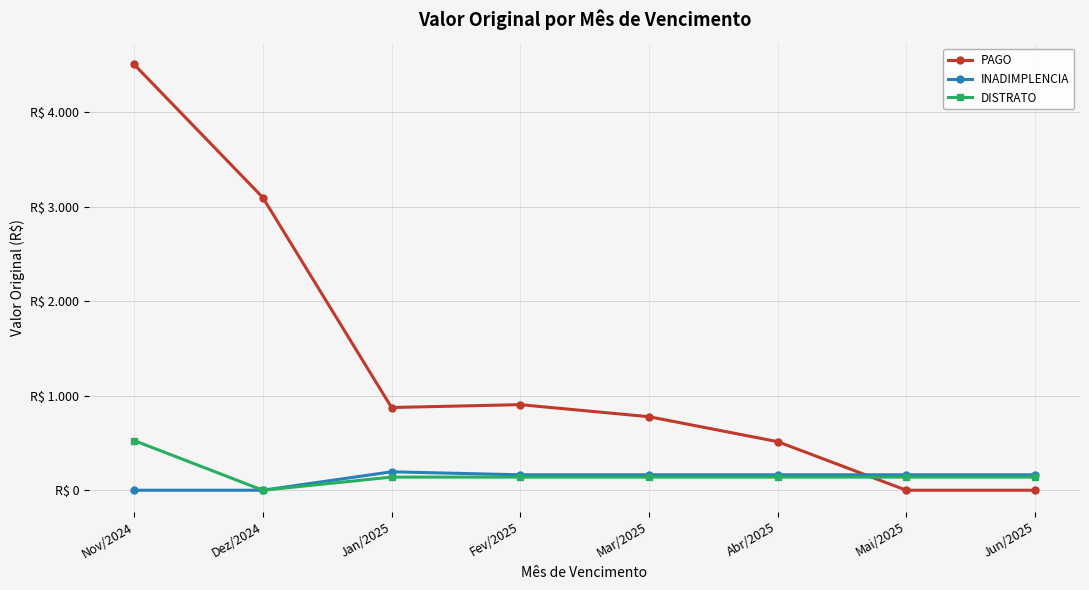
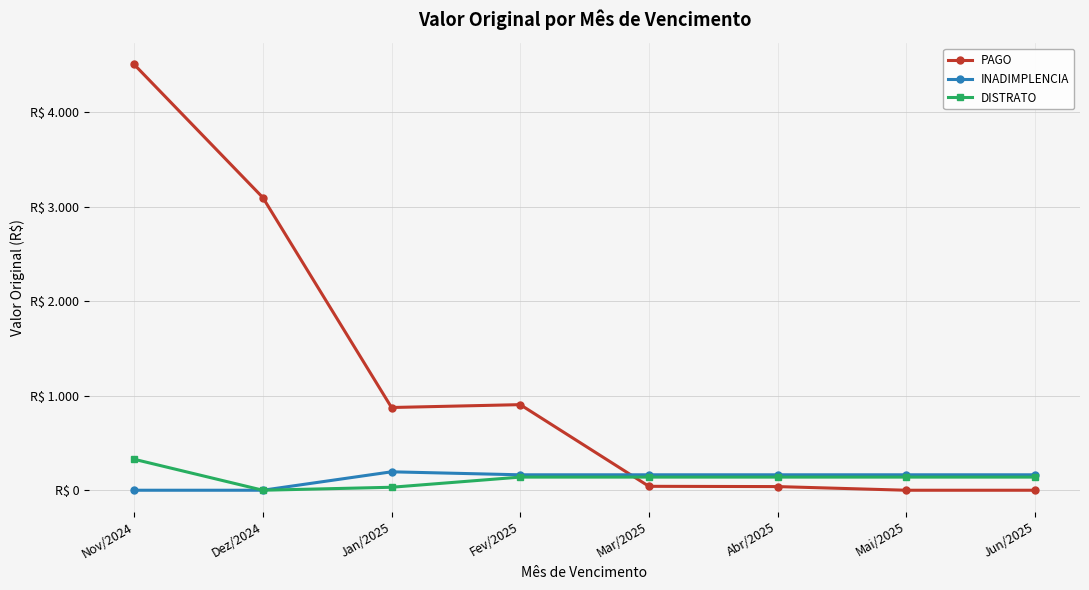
  {
    "PAGO": {
      "Nov/2024": "R$ 4.5",
      "Dez/2024": "R$ 3.1",
      "Jan/2025": "R$ 0.9",
      "Fev/2025": "R$ 0.9",
-     "Mar/2025": "R$ 0.8",
-     "Abr/2025": "R$ 0.5",
+     "Mar/2025": "R$ 0.0",
+     "Abr/2025": "R$ 0.0",
      "Mai/2025": "R$ 0.0",
      "Jun/2025": "R$ 0.0"
    },
    "INADIMPLENCIA": {
      "Nov/2024": "R$ 0.0",
      "Jan/2025": "R$ 0.2"
    },
    "DISTRATO": {
-     "Nov/2024": "R$ 0.5",
-     "Jan/2025": "R$ 0.1"
+     "Nov/2024": "R$ 0.3",
+     "Jan/2025": "R$ 0.0"
    }
  }
